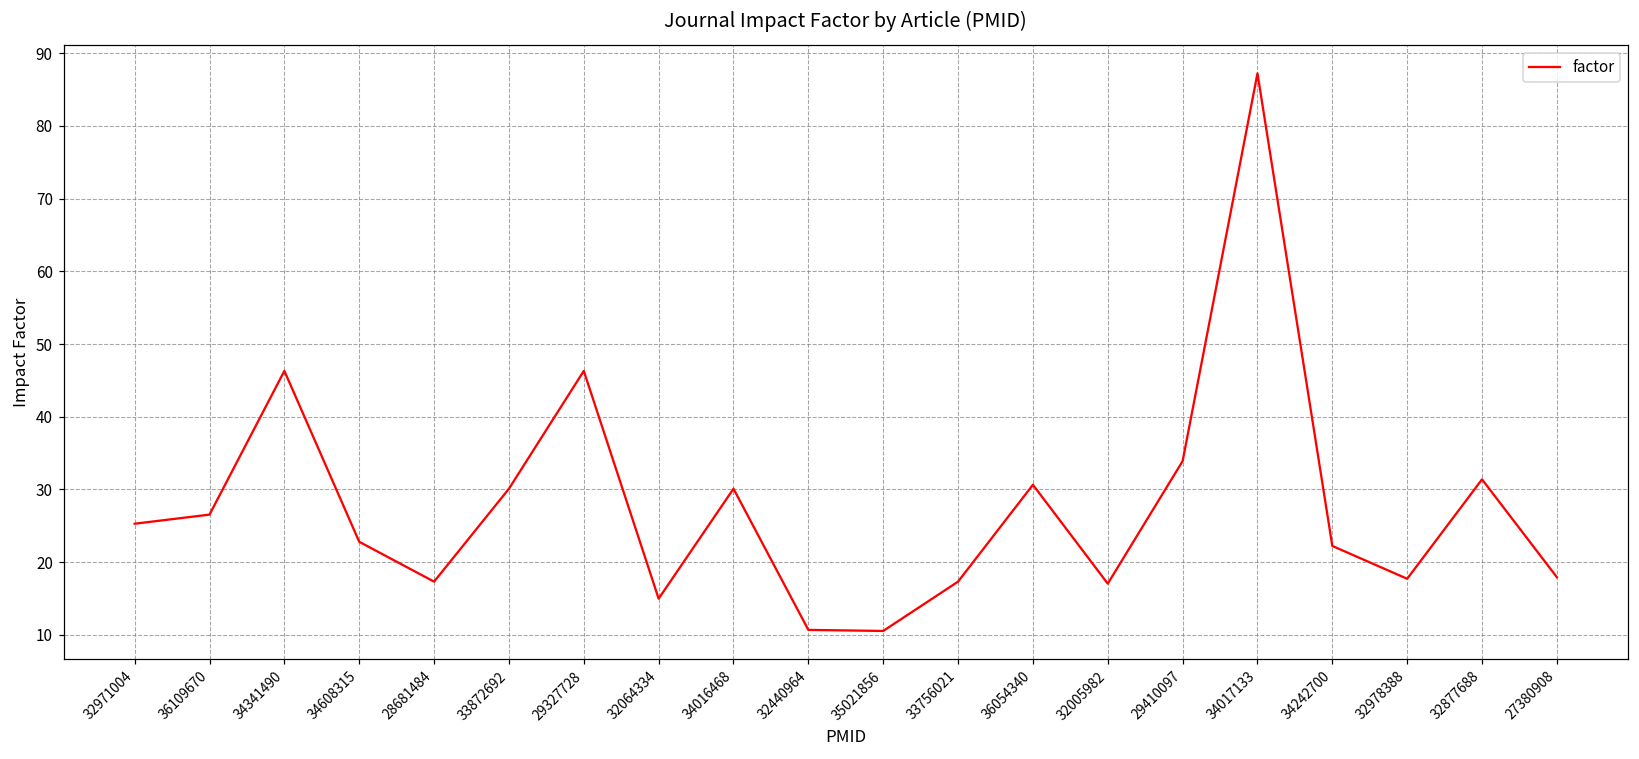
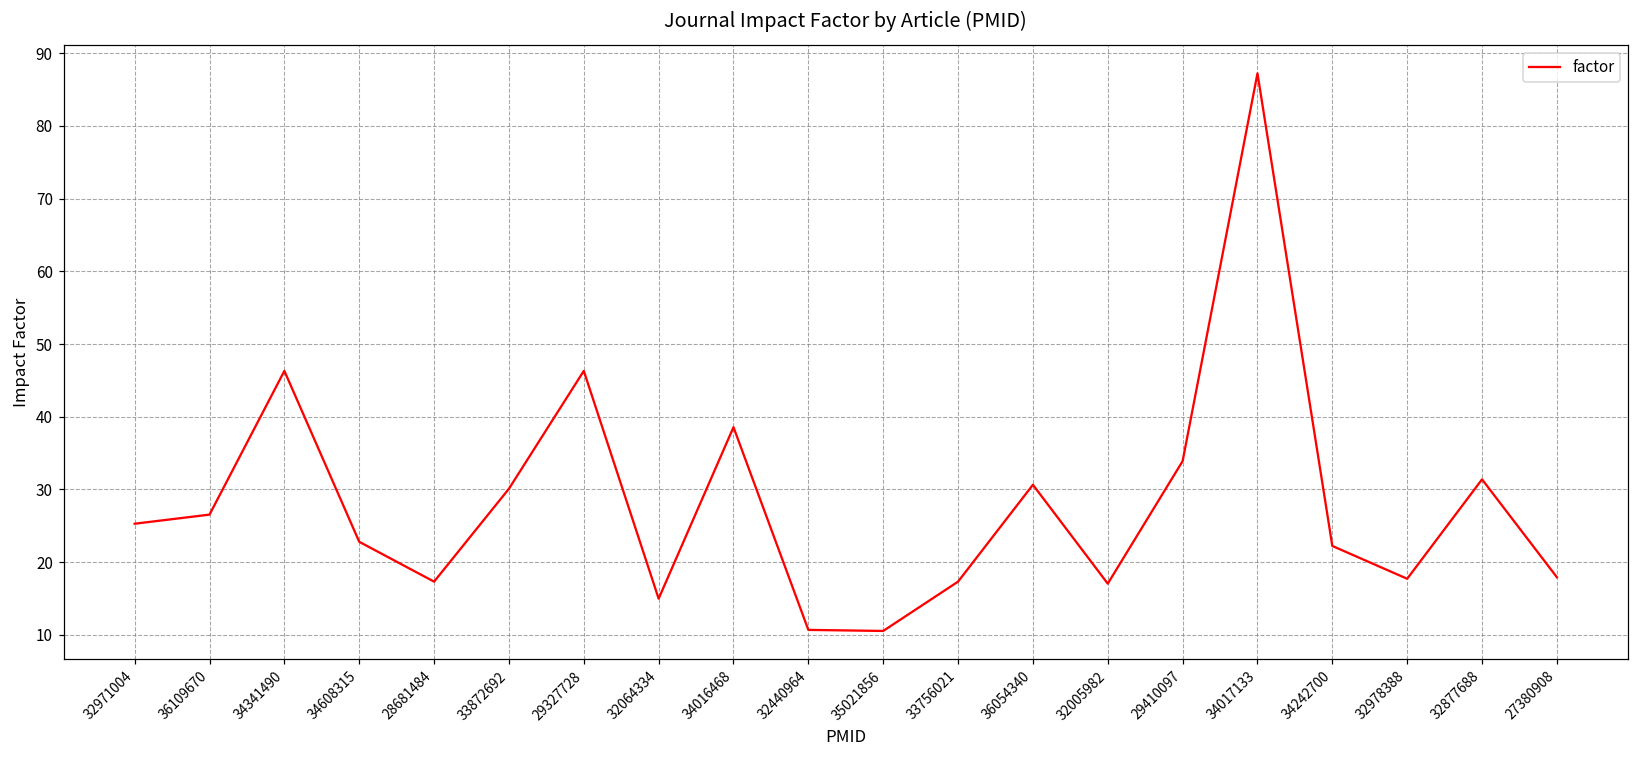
  {
    "32971004": 25,
    "36109670": 27,
    "34341490": 46,
    "34608315": 23,
    "28681484": 17,
    "33872692": 30,
    "29327728": 46,
    "32064334": 15,
-   "34016468": 30,
+   "34016468": 39,
    "32440964": 11,
    "35021856": 11,
    "33756021": 17,
    "36054340": 31,
    "32005982": 17,
    "29410097": 34,
    "34017133": 87,
    "34242700": 22,
    "32978388": 18,
    "32877688": 31,
    "27380908": 18
  }
